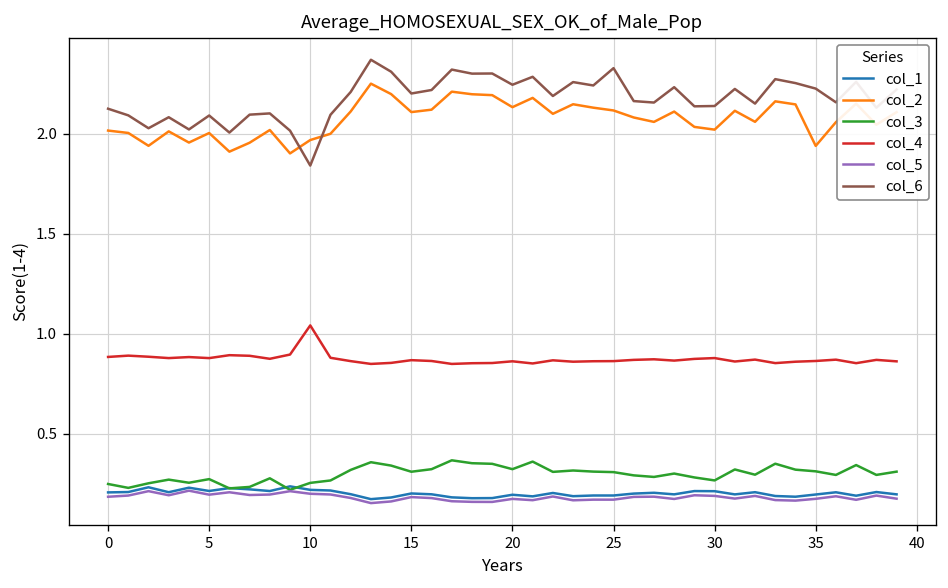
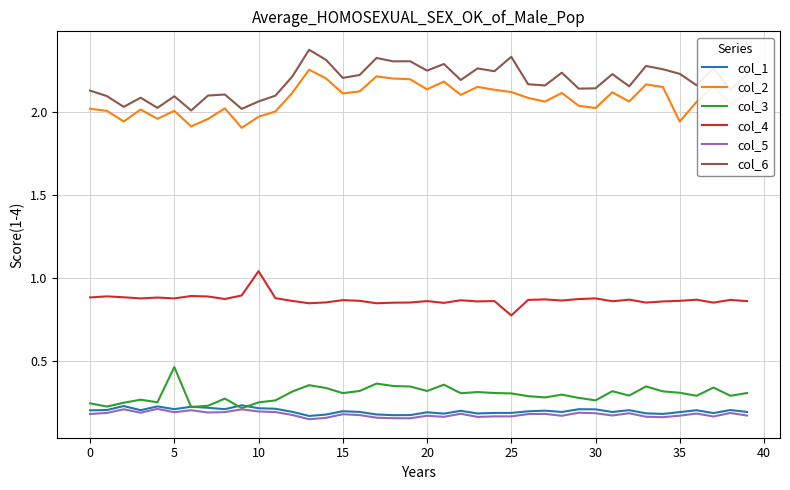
  {
    "col_1": {
      "0": 0.21,
      "5": 0.21,
      "10": 0.22,
      "15": 0.20,
      "20": 0.19,
      "25": 0.19,
      "30": 0.21,
      "35": 0.19
    },
    "col_2": {
      "0": 2.02,
      "5": 2.00,
      "10": 1.97,
      "15": 2.11,
      "20": 2.13,
      "25": 2.12,
      "30": 2.02,
      "35": 1.94
    },
    "col_3": {
      "0": 0.25,
-     "5": 0.27,
+     "5": 0.47,
      "10": 0.25,
      "15": 0.31,
      "20": 0.32,
      "25": 0.31,
      "30": 0.27,
      "35": 0.31
    },
    "col_4": {
      "0": 0.88,
      "5": 0.88,
      "10": 1.04,
      "15": 0.87,
      "20": 0.86,
-     "25": 0.86,
+     "25": 0.78,
      "30": 0.88,
      "35": 0.86
    },
    "col_5": {
      "0": 0.18,
      "5": 0.19,
      "10": 0.20,
      "15": 0.18,
      "20": 0.17,
      "25": 0.17,
      "30": 0.19,
      "35": 0.17
    },
    "col_6": {
      "0": 2.13,
      "5": 2.09,
-     "10": 1.84,
+     "10": 2.06,
      "15": 2.20,
      "20": 2.25,
      "25": 2.33,
      "30": 2.14,
      "35": 2.23
    }
  }
